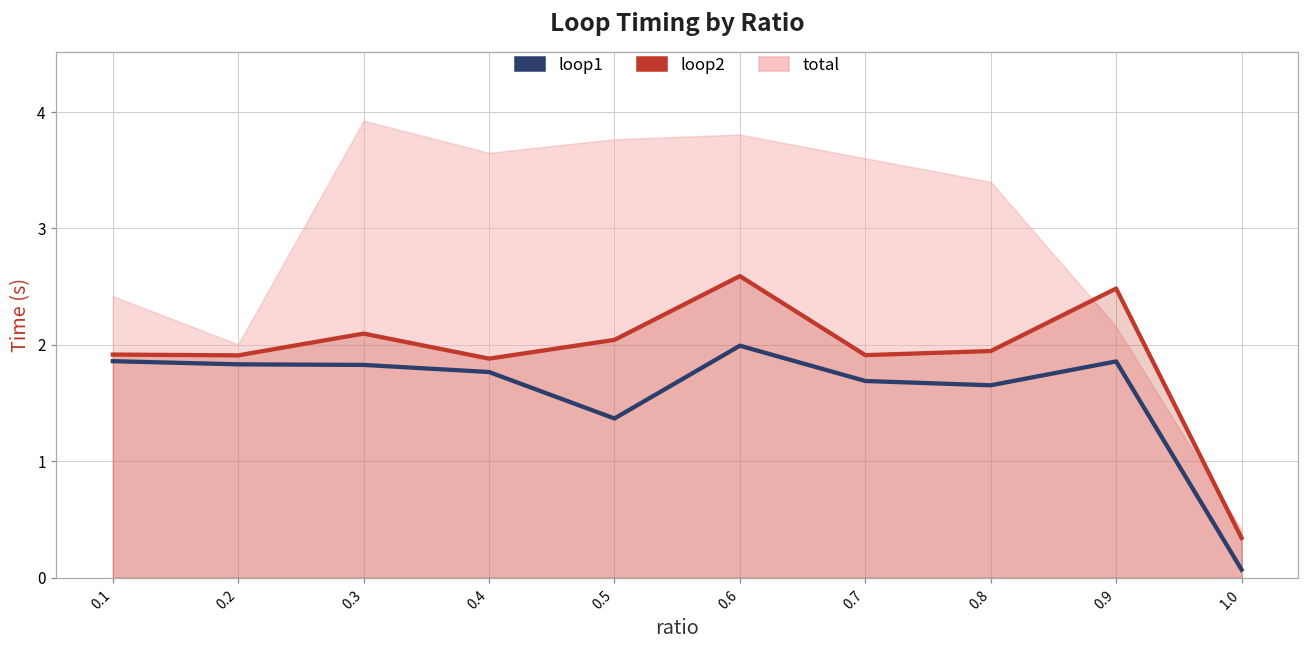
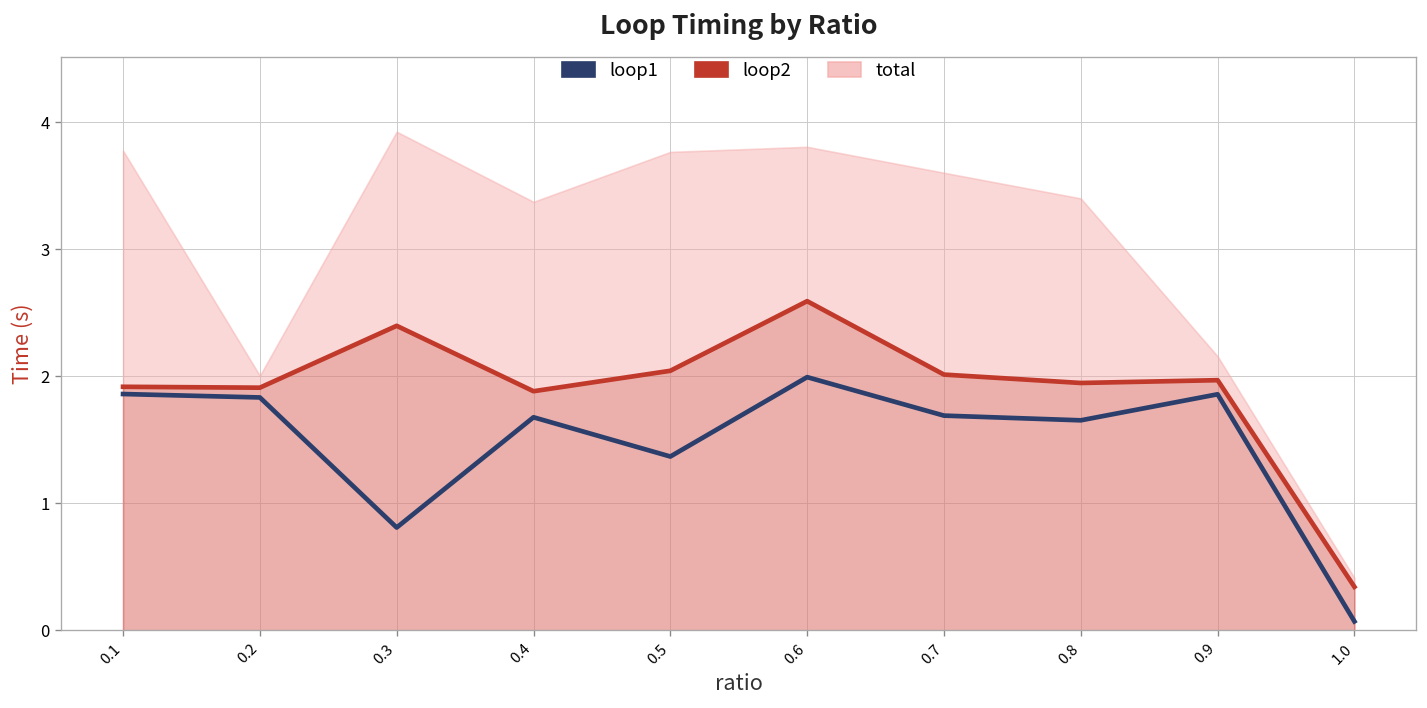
  {
    "total": {
-     "0.1": 2.42,
+     "0.1": 3.78,
      "0.2": 2.00,
      "0.3": 3.93,
-     "0.4": 3.65,
+     "0.4": 3.37,
      "0.5": 3.77,
      "0.6": 3.81,
      "0.7": 3.60,
      "0.8": 3.40,
      "0.9": 2.16,
      "1.0": 0.41
    },
    "loop2": {
      "0.1": 1.92,
      "0.2": 1.91,
-     "0.3": 2.10,
+     "0.3": 2.40,
      "0.4": 1.88,
      "0.5": 2.04,
      "0.6": 2.59,
-     "0.7": 1.91,
+     "0.7": 2.01,
      "0.8": 1.95,
-     "0.9": 2.48,
+     "0.9": 1.97,
      "1.0": 0.34
    },
    "loop1": {
      "0.1": 1.86,
      "0.2": 1.83,
-     "0.3": 1.83,
-     "0.4": 1.77,
+     "0.3": 0.81,
+     "0.4": 1.68,
      "0.5": 1.37,
      "0.6": 1.99,
      "0.7": 1.69,
      "0.8": 1.65,
      "0.9": 1.86,
      "1.0": 0.07
    }
  }
